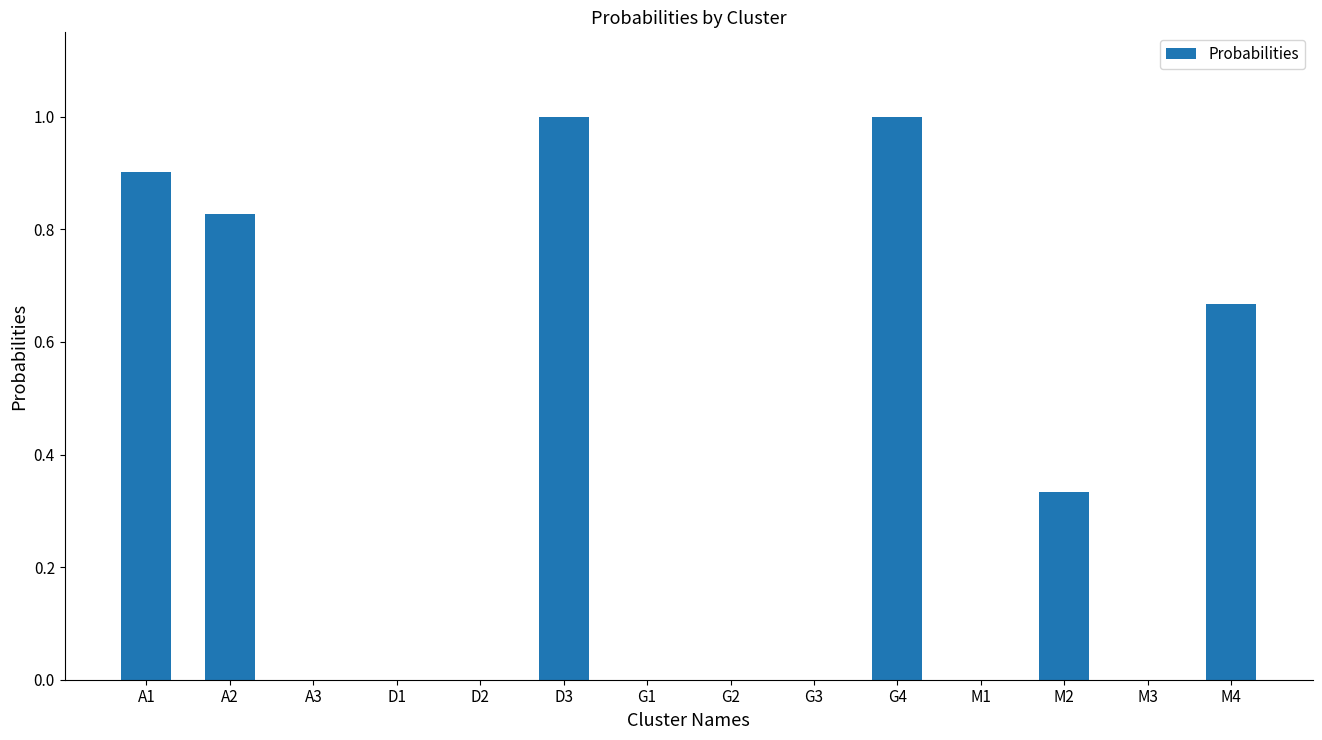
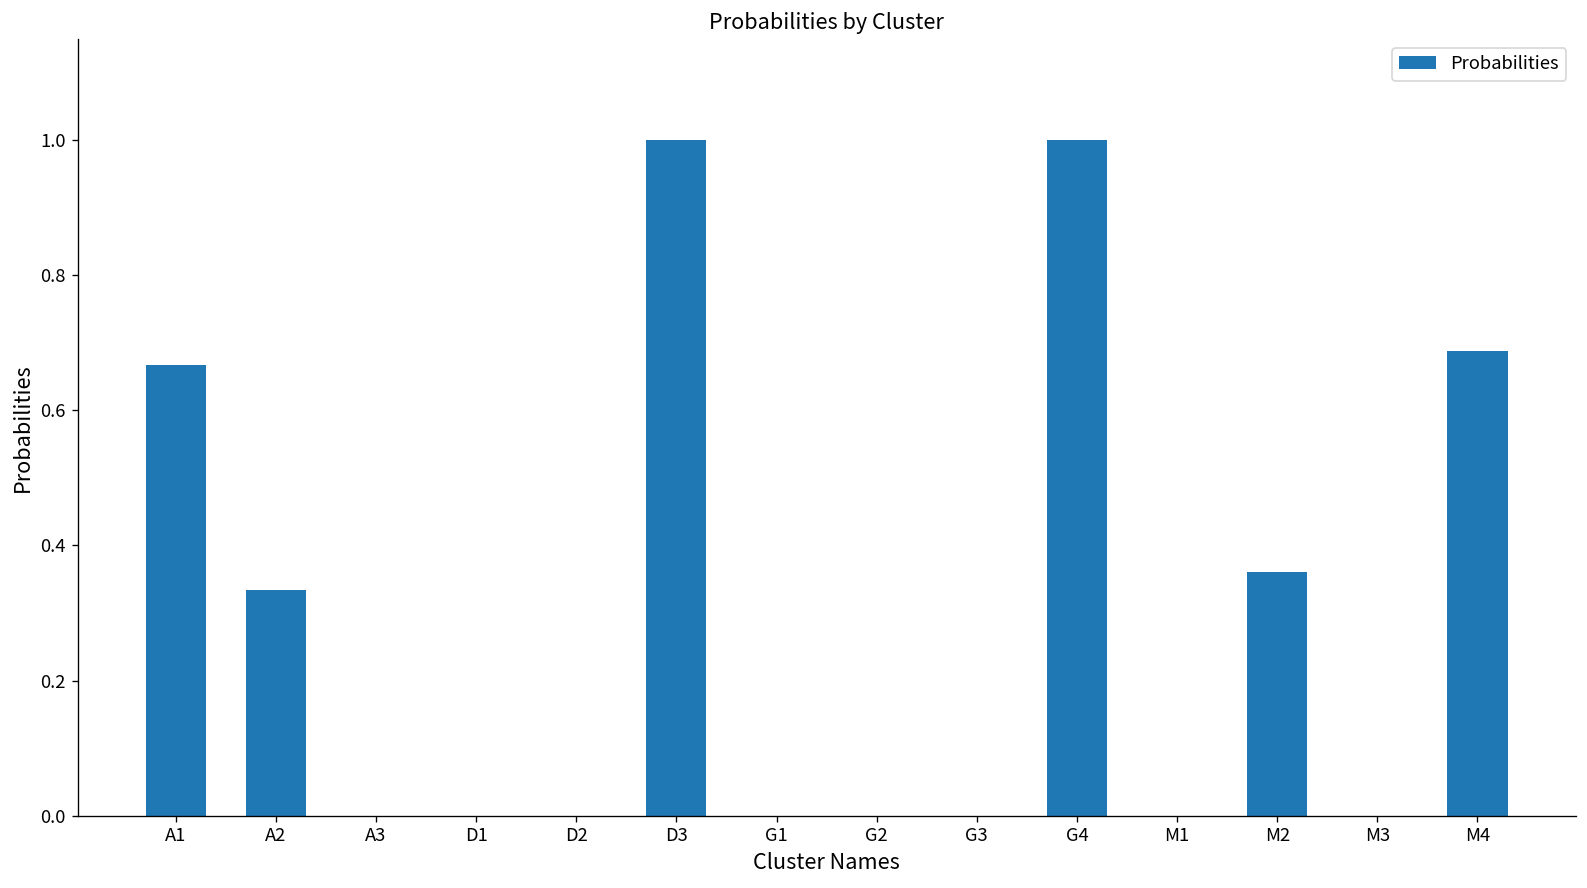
  {
-   "A1": 0.90,
-   "A2": 0.83,
+   "A1": 0.67,
+   "A2": 0.33,
    "A3": 0.00,
    "D1": 0.00,
    "D2": 0.00,
    "D3": 1.00,
    "G1": 0.00,
    "G2": 0.00,
    "G3": 0.00,
    "G4": 1.00,
    "M1": 0.00,
-   "M2": 0.33,
+   "M2": 0.36,
    "M3": 0.00,
-   "M4": 0.67
+   "M4": 0.69
  }
